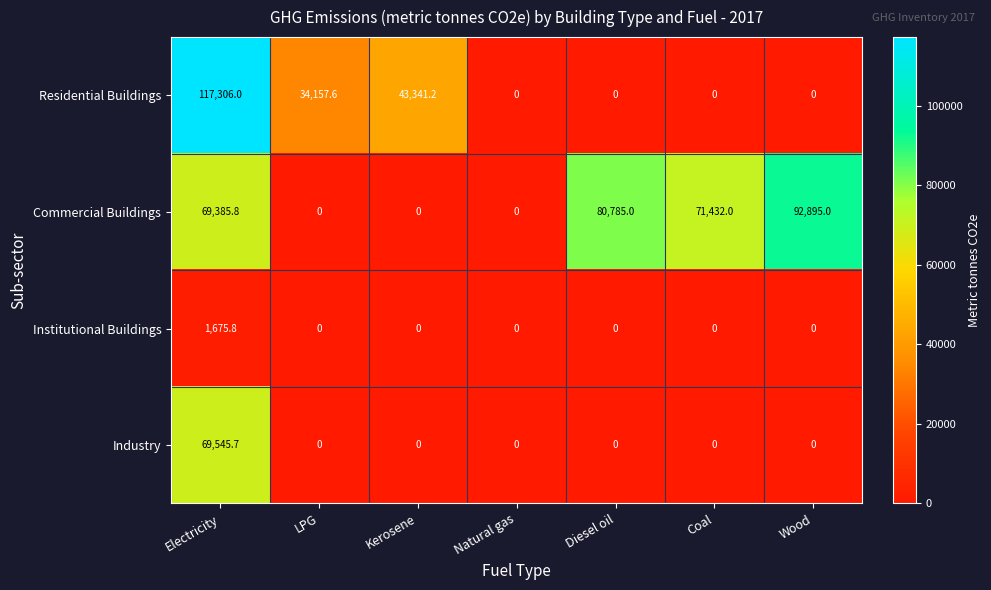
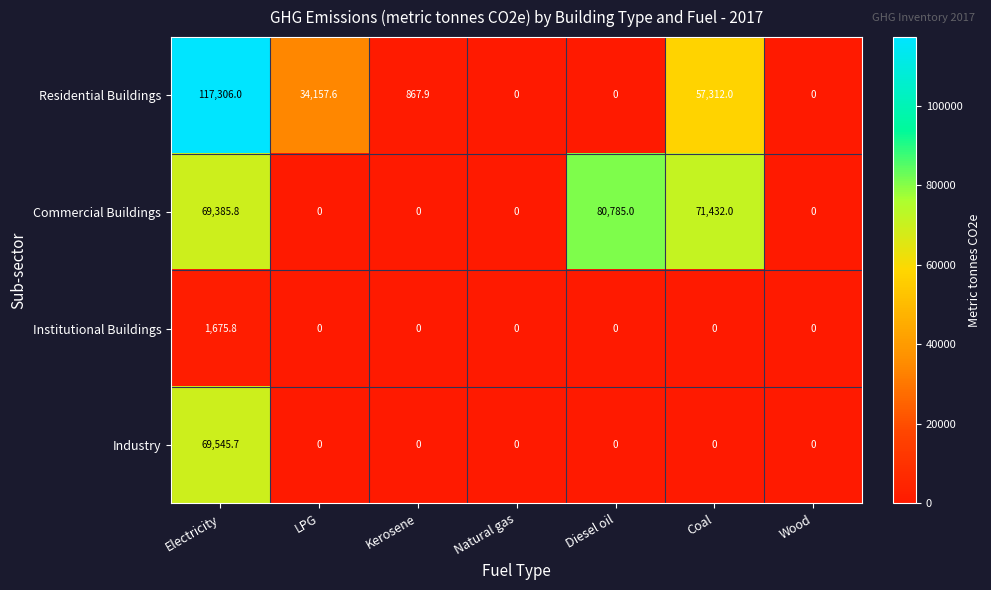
  {
    "Residential Buildings": {
      "Electricity": "117,306.0",
      "LPG": "34,157.6",
-     "Kerosene": "43,341.2",
+     "Kerosene": "867.9",
      "Natural gas": "0",
      "Diesel oil": "0",
-     "Coal": "0",
+     "Coal": "57,312.0",
      "Wood": "0"
    },
    "Commercial Buildings": {
      "Electricity": "69,385.8",
      "LPG": "0",
      "Kerosene": "0",
      "Natural gas": "0",
      "Diesel oil": "80,785.0",
      "Coal": "71,432.0",
-     "Wood": "92,895.0"
+     "Wood": "0"
    },
    "Institutional Buildings": {
      "Electricity": "1,675.8",
      "LPG": "0",
      "Kerosene": "0",
      "Natural gas": "0",
      "Diesel oil": "0",
      "Coal": "0",
      "Wood": "0"
    },
    "Industry": {
      "Electricity": "69,545.7",
      "LPG": "0",
      "Kerosene": "0",
      "Natural gas": "0",
      "Diesel oil": "0",
      "Coal": "0",
      "Wood": "0"
    }
  }
